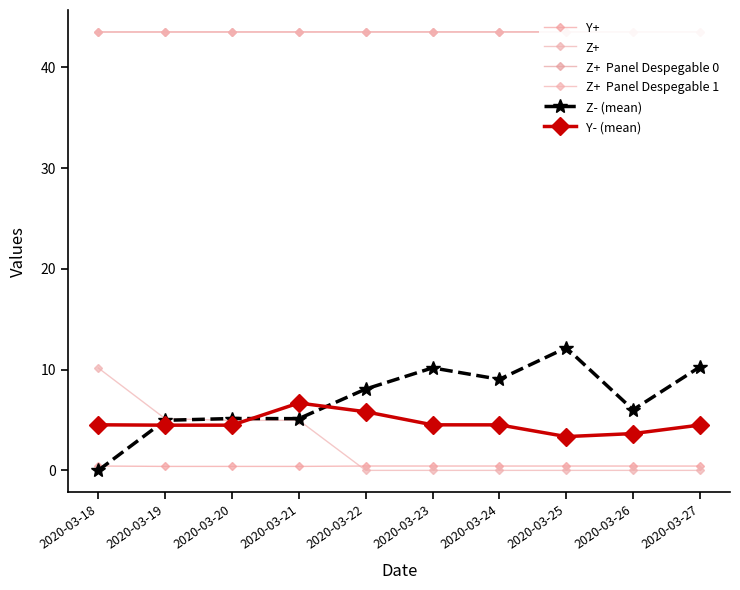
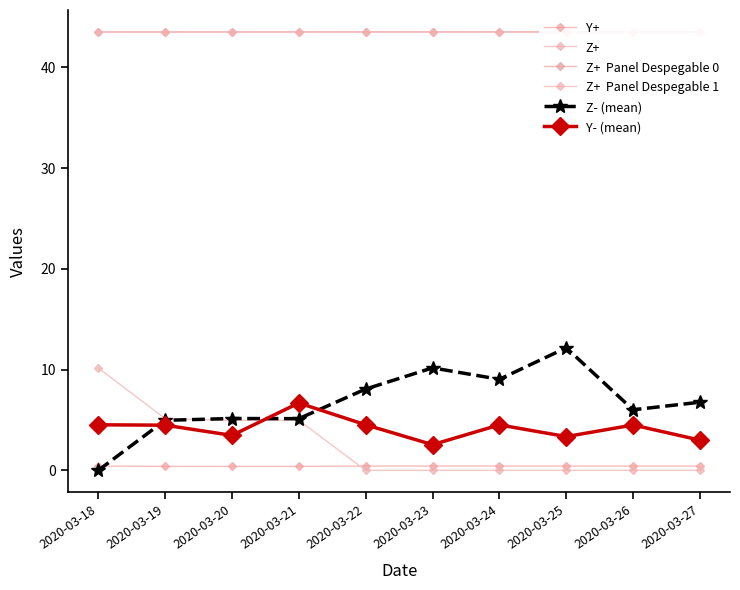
  {
    "Z- (mean)": {
      "2020-03-18": 0.0,
      "2020-03-22": 8.1,
      "2020-03-23": 10.2,
      "2020-03-24": 9.0,
      "2020-03-25": 12.2,
      "2020-03-26": 6.0,
-     "2020-03-27": 10.3
+     "2020-03-27": 6.8
    },
    "Y- (mean)": {
      "2020-03-18": 4.5,
      "2020-03-19": 4.5,
-     "2020-03-20": 4.5,
+     "2020-03-20": 3.5,
      "2020-03-21": 6.7,
-     "2020-03-22": 5.8,
-     "2020-03-23": 4.5,
+     "2020-03-22": 4.5,
+     "2020-03-23": 2.6,
      "2020-03-24": 4.5,
      "2020-03-25": 3.4,
-     "2020-03-26": 3.7,
-     "2020-03-27": 4.5
+     "2020-03-26": 4.5,
+     "2020-03-27": 3.0
    }
  }
